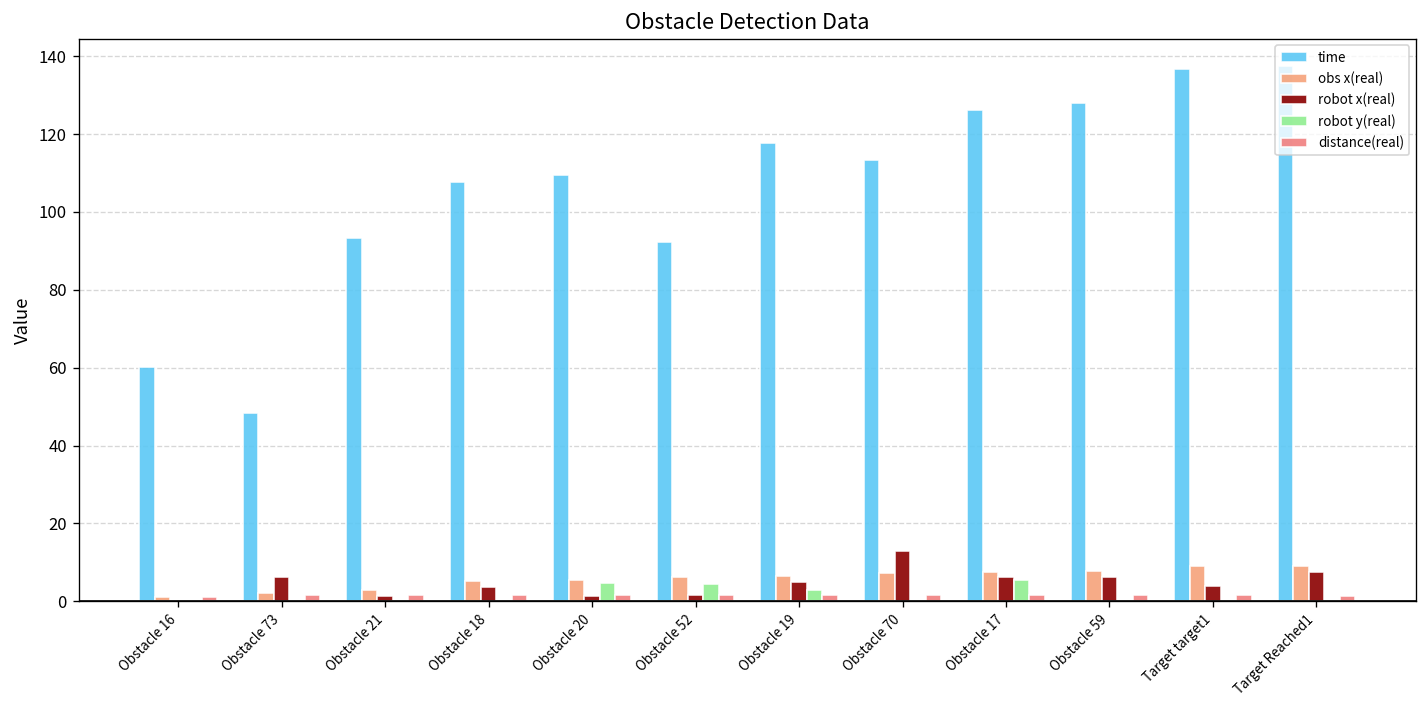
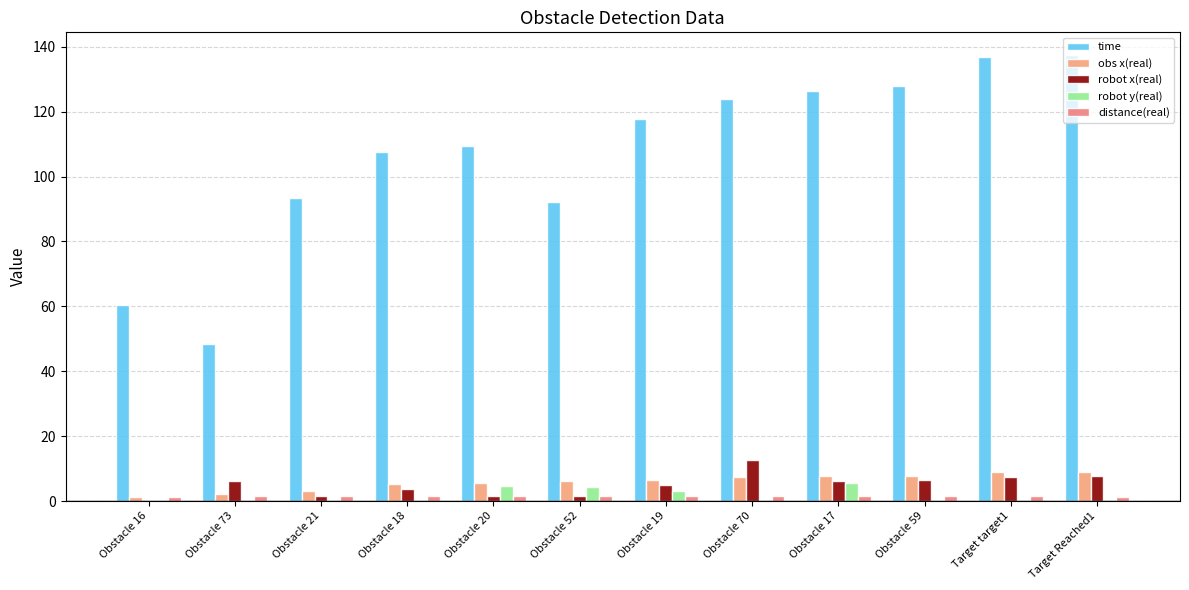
  {
    "time": {
      "Obstacle 16": 60,
      "Obstacle 73": 48,
      "Obstacle 21": 93,
      "Obstacle 18": 108,
      "Obstacle 20": 109,
      "Obstacle 52": 92,
      "Obstacle 19": 118,
-     "Obstacle 70": 113,
+     "Obstacle 70": 124,
      "Obstacle 17": 126,
      "Obstacle 59": 128,
      "Target target1": 137
    },
    "robot x(real)": {
      "Obstacle 16": 0,
      "Obstacle 73": 6,
      "Obstacle 21": 1,
      "Obstacle 18": 4,
      "Obstacle 20": 1,
      "Obstacle 52": 2,
      "Obstacle 19": 5,
      "Obstacle 70": 13,
      "Obstacle 17": 6,
      "Obstacle 59": 6,
-     "Target target1": 4,
+     "Target target1": 8,
      "Target Reached1": 8
    },
    "robot y(real)": {
      "Obstacle 16": 0,
      "Obstacle 73": 0,
      "Obstacle 21": 0,
      "Obstacle 20": 5,
      "Obstacle 52": 4,
      "Obstacle 19": 3,
      "Obstacle 17": 5
    }
  }
